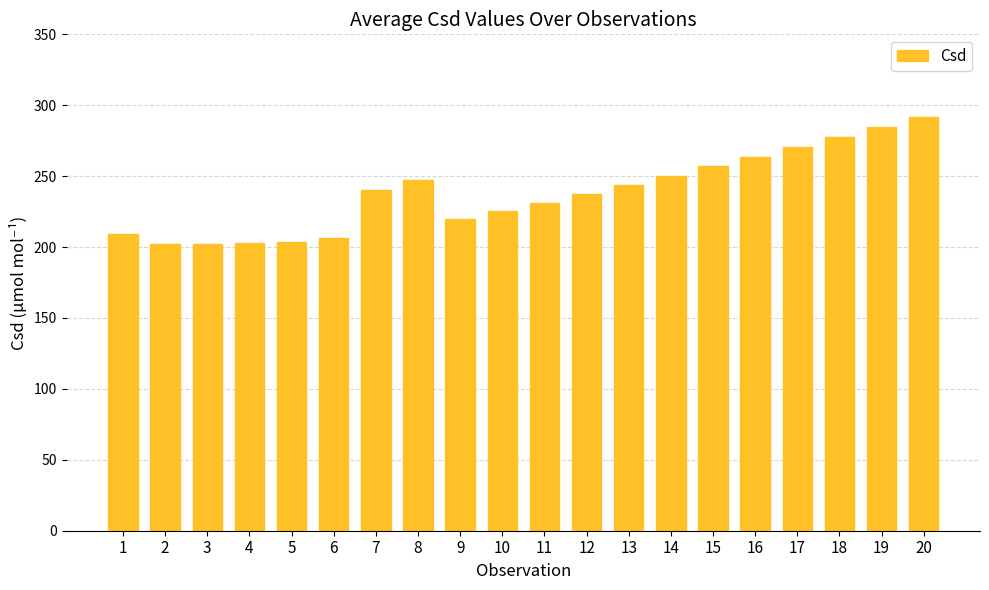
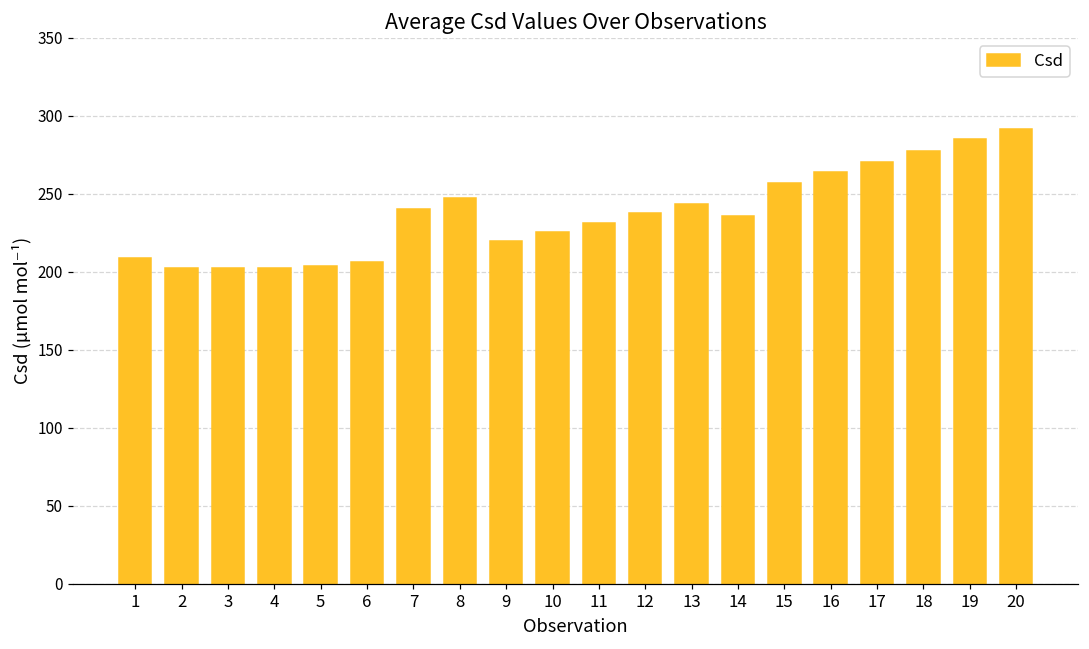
  {
    "1": 209,
    "2": 202,
    "3": 202,
    "4": 203,
    "5": 204,
    "6": 206,
    "7": 240,
    "8": 248,
    "9": 220,
    "10": 226,
    "11": 231,
    "12": 237,
    "13": 244,
-   "14": 250,
+   "14": 236,
    "15": 257,
    "16": 264,
    "17": 271,
    "18": 278,
    "19": 285,
    "20": 291
  }
